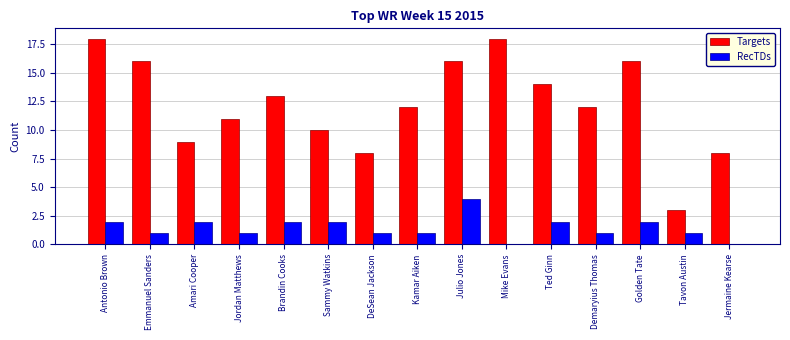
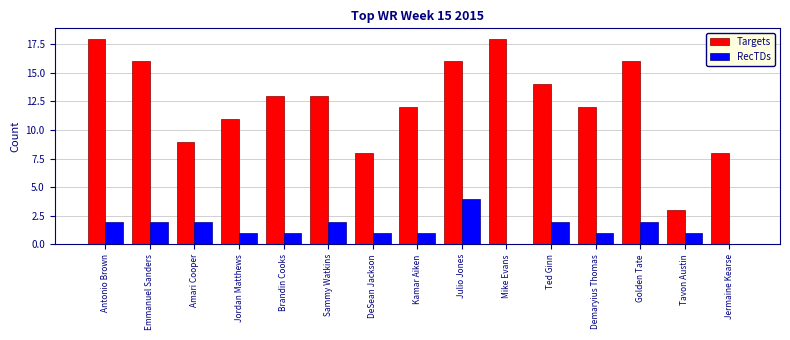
  {
    "Targets": {
      "Antonio Brown": 18,
      "Emmanuel Sanders": 16,
      "Amari Cooper": 9,
      "Jordan Matthews": 11,
      "Brandin Cooks": 13,
-     "Sammy Watkins": 10,
+     "Sammy Watkins": 13,
      "DeSean Jackson": 8,
      "Kamar Aiken": 12,
      "Julio Jones": 16,
      "Mike Evans": 18,
      "Ted Ginn": 14,
      "Demaryius Thomas": 12,
      "Golden Tate": 16,
      "Tavon Austin": 3,
      "Jermaine Kearse": 8
    },
    "RecTDs": {
      "Antonio Brown": 2,
-     "Emmanuel Sanders": 1,
+     "Emmanuel Sanders": 2,
      "Amari Cooper": 2,
      "Jordan Matthews": 1,
-     "Brandin Cooks": 2,
+     "Brandin Cooks": 1,
      "Sammy Watkins": 2,
      "DeSean Jackson": 1,
      "Kamar Aiken": 1,
      "Julio Jones": 4,
      "Mike Evans": 0,
      "Ted Ginn": 2,
      "Demaryius Thomas": 1,
      "Golden Tate": 2,
      "Tavon Austin": 1,
      "Jermaine Kearse": 0
    }
  }
